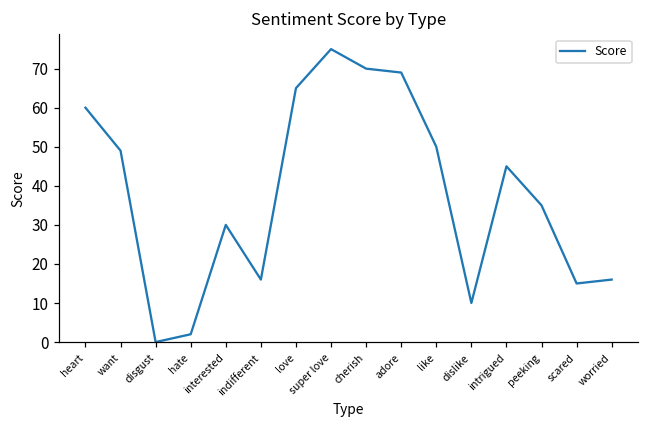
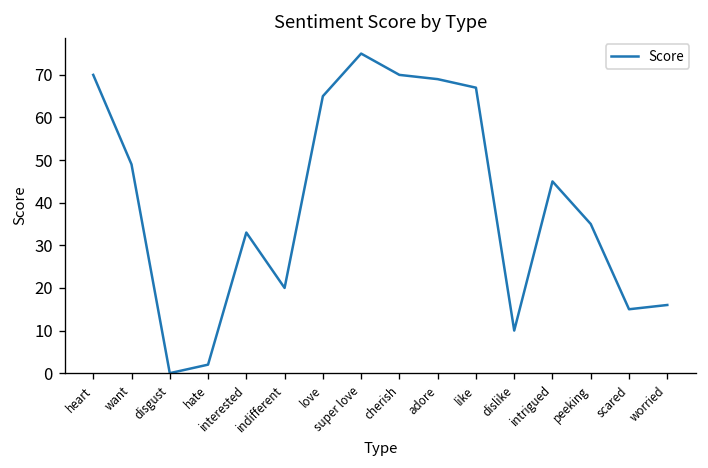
  {
-   "heart": 60,
+   "heart": 70,
    "want": 49,
    "disgust": 0,
    "hate": 2,
-   "interested": 30,
-   "indifferent": 16,
+   "interested": 33,
+   "indifferent": 20,
    "love": 65,
    "super love": 75,
    "cherish": 70,
    "adore": 69,
-   "like": 50,
+   "like": 67,
    "dislike": 10,
    "intrigued": 45,
    "peeking": 35,
    "scared": 15,
    "worried": 16
  }
